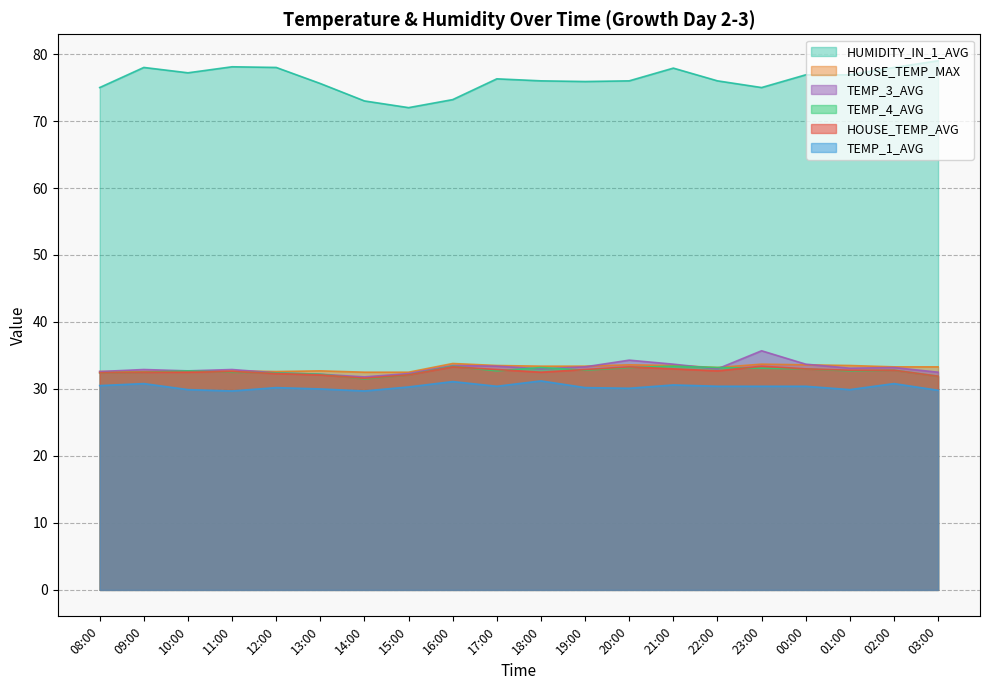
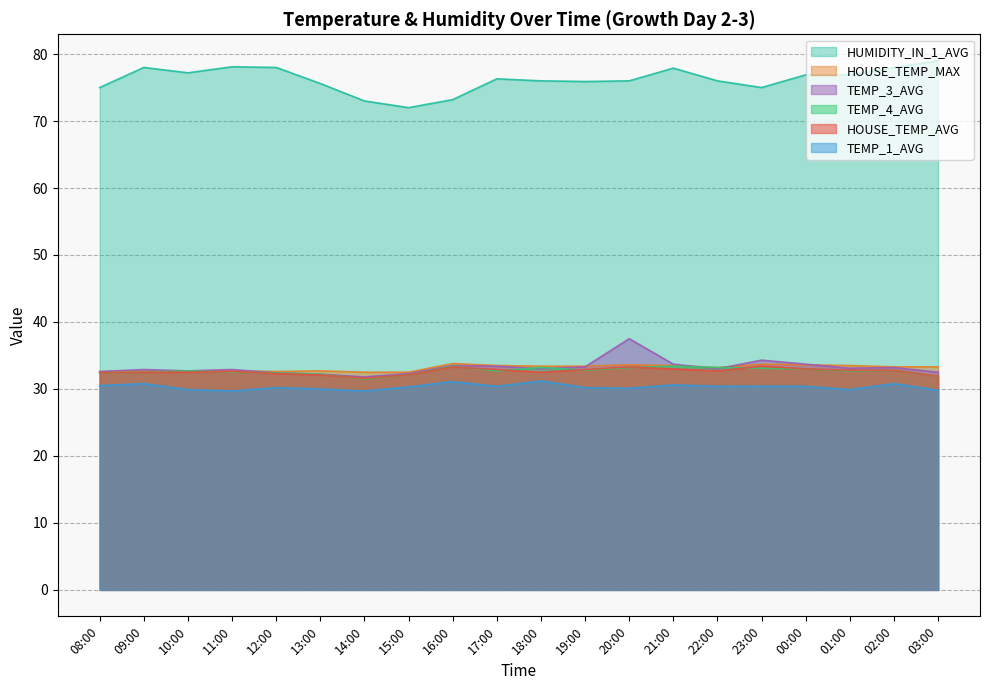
  {
    "TEMP_3_AVG": {
-     "20:00": 34,
-     "23:00": 36,
+     "20:00": 38,
+     "23:00": 34,
      "03:00": 33
    }
  }
